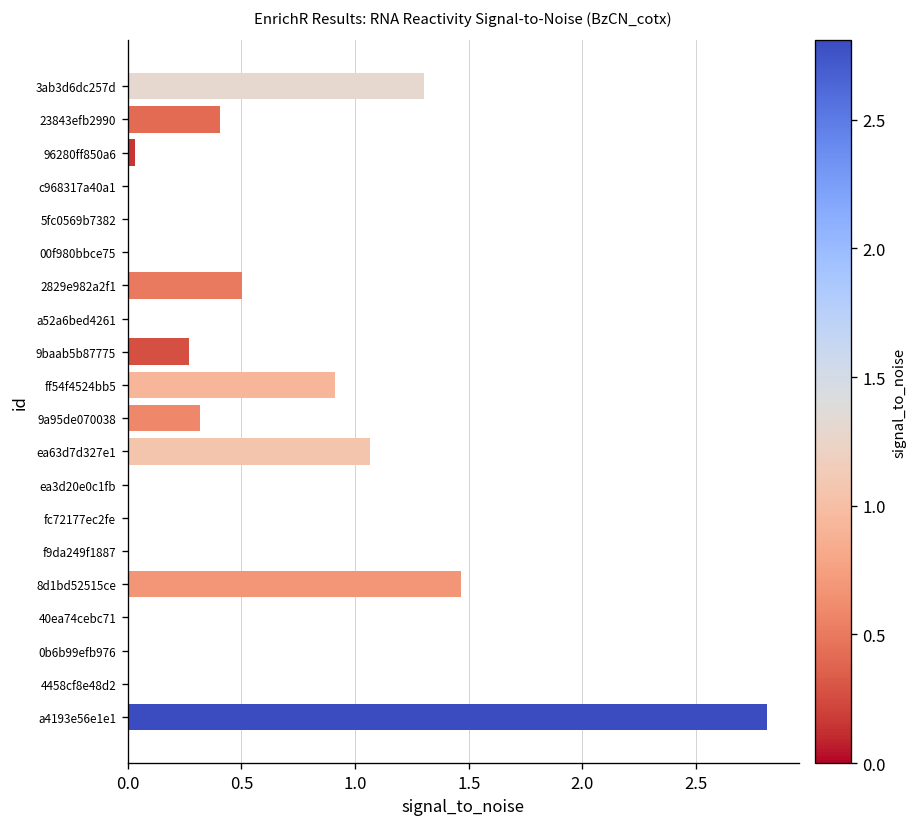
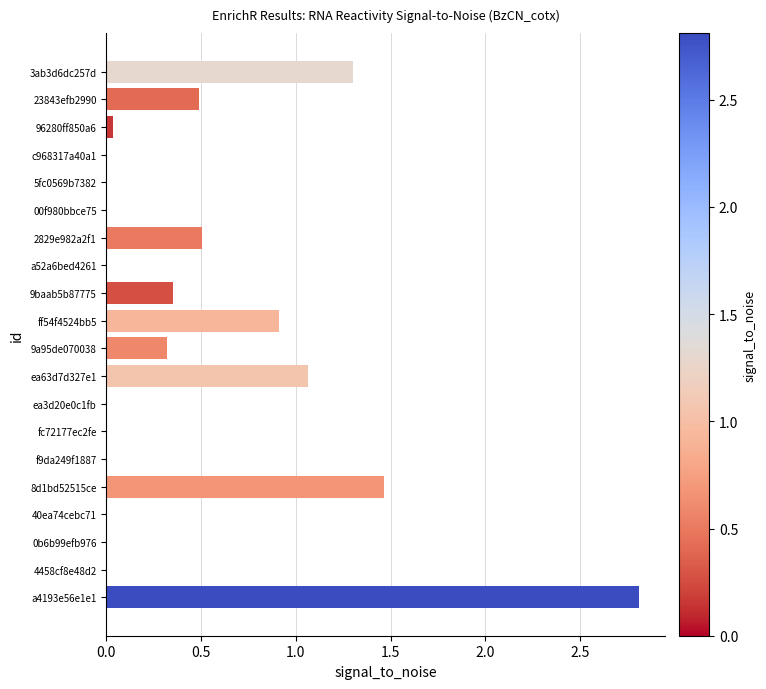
  {
    "3ab3d6dc257d": 1.30,
-   "23843efb2990": 0.41,
+   "23843efb2990": 0.49,
    "96280ff850a6": 0.03,
    "c968317a40a1": 0.00,
    "5fc0569b7382": 0.00,
    "00f980bbce75": 0.00,
    "2829e982a2f1": 0.50,
    "a52a6bed4261": 0.00,
-   "9baab5b87775": 0.27,
+   "9baab5b87775": 0.35,
    "ff54f4524bb5": 0.91,
    "9a95de070038": 0.32,
    "ea63d7d327e1": 1.06,
    "ea3d20e0c1fb": 0.00,
    "fc72177ec2fe": 0.00,
    "f9da249f1887": 0.00,
    "8d1bd52515ce": 1.47,
    "40ea74cebc71": 0.00,
    "0b6b99efb976": 0.00,
    "4458cf8e48d2": 0.00,
    "a4193e56e1e1": 2.81
  }
